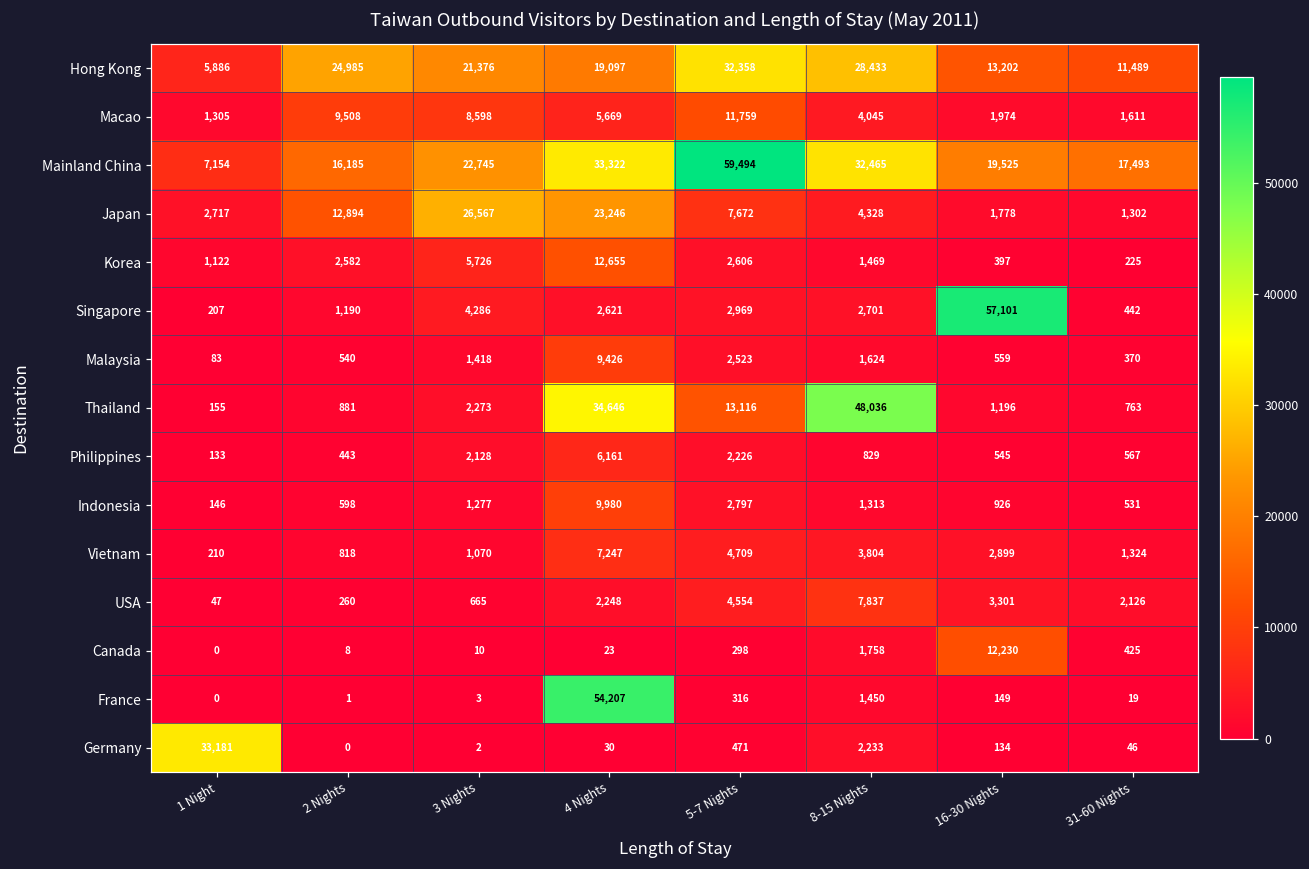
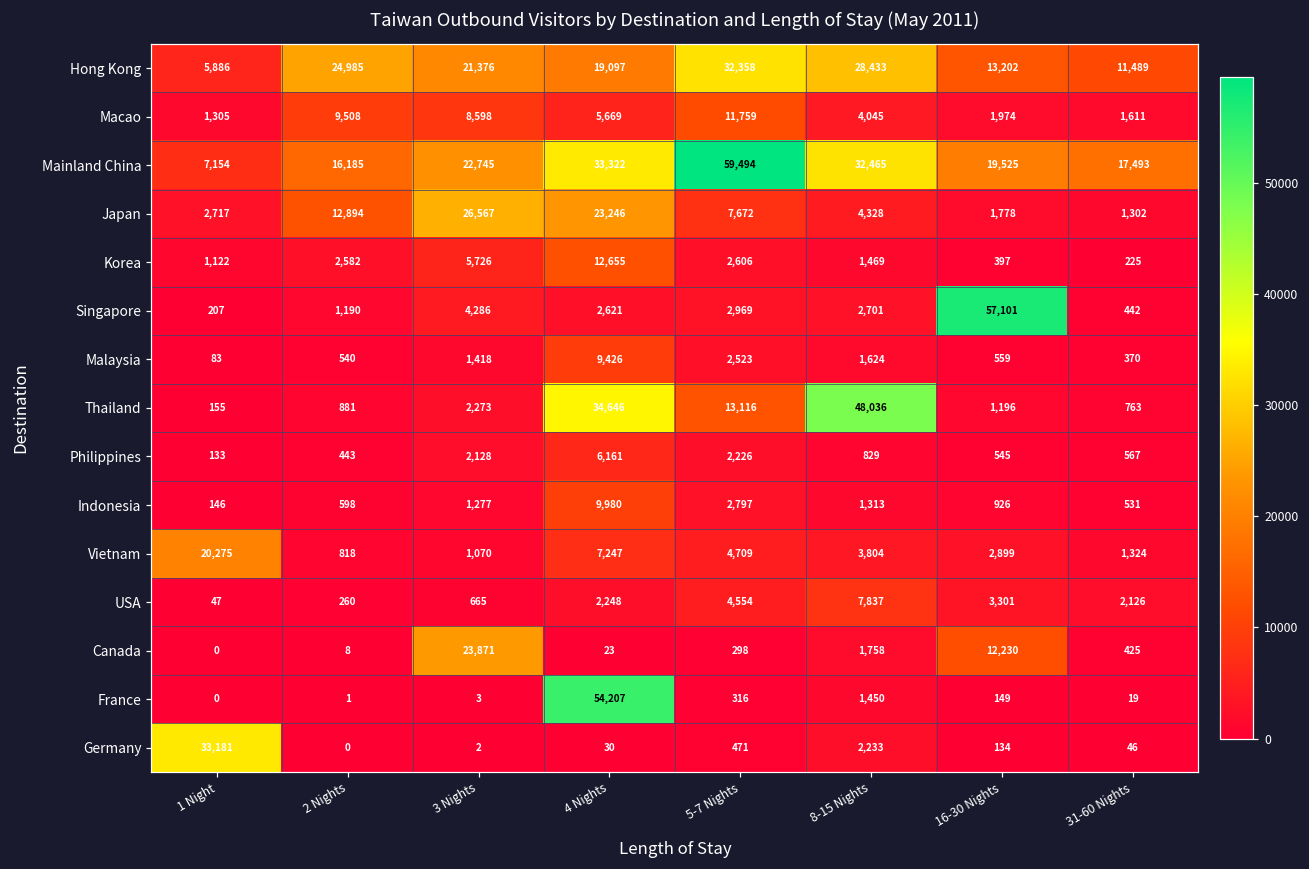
  {
    "Hong Kong": {
      "1 Night": "5,886",
      "2 Nights": "24,985",
      "3 Nights": "21,376",
      "4 Nights": "19,097",
      "5-7 Nights": "32,358",
      "8-15 Nights": "28,433",
      "16-30 Nights": "13,202",
      "31-60 Nights": "11,489"
    },
    "Macao": {
      "1 Night": "1,305",
      "2 Nights": "9,508",
      "3 Nights": "8,598",
      "4 Nights": "5,669",
      "5-7 Nights": "11,759",
      "8-15 Nights": "4,045",
      "16-30 Nights": "1,974",
      "31-60 Nights": "1,611"
    },
    "Mainland China": {
      "1 Night": "7,154",
      "2 Nights": "16,185",
      "3 Nights": "22,745",
      "4 Nights": "33,322",
      "5-7 Nights": "59,494",
      "8-15 Nights": "32,465",
      "16-30 Nights": "19,525",
      "31-60 Nights": "17,493"
    },
    "Japan": {
      "1 Night": "2,717",
      "2 Nights": "12,894",
      "3 Nights": "26,567",
      "4 Nights": "23,246",
      "5-7 Nights": "7,672",
      "8-15 Nights": "4,328",
      "16-30 Nights": "1,778",
      "31-60 Nights": "1,302"
    },
    "Korea": {
      "1 Night": "1,122",
      "2 Nights": "2,582",
      "3 Nights": "5,726",
      "4 Nights": "12,655",
      "5-7 Nights": "2,606",
      "8-15 Nights": "1,469",
      "16-30 Nights": "397",
      "31-60 Nights": "225"
    },
    "Singapore": {
      "1 Night": "207",
      "2 Nights": "1,190",
      "3 Nights": "4,286",
      "4 Nights": "2,621",
      "5-7 Nights": "2,969",
      "8-15 Nights": "2,701",
      "16-30 Nights": "57,101",
      "31-60 Nights": "442"
    },
    "Malaysia": {
      "1 Night": "83",
      "2 Nights": "540",
      "3 Nights": "1,418",
      "4 Nights": "9,426",
      "5-7 Nights": "2,523",
      "8-15 Nights": "1,624",
      "16-30 Nights": "559",
      "31-60 Nights": "370"
    },
    "Thailand": {
      "1 Night": "155",
      "2 Nights": "881",
      "3 Nights": "2,273",
      "4 Nights": "34,646",
      "5-7 Nights": "13,116",
      "8-15 Nights": "48,036",
      "16-30 Nights": "1,196",
      "31-60 Nights": "763"
    },
    "Philippines": {
      "1 Night": "133",
      "2 Nights": "443",
      "3 Nights": "2,128",
      "4 Nights": "6,161",
      "5-7 Nights": "2,226",
      "8-15 Nights": "829",
      "16-30 Nights": "545",
      "31-60 Nights": "567"
    },
    "Indonesia": {
      "1 Night": "146",
      "2 Nights": "598",
      "3 Nights": "1,277",
      "4 Nights": "9,980",
      "5-7 Nights": "2,797",
      "8-15 Nights": "1,313",
      "16-30 Nights": "926",
      "31-60 Nights": "531"
    },
    "Vietnam": {
-     "1 Night": "210",
+     "1 Night": "20,275",
      "2 Nights": "818",
      "3 Nights": "1,070",
      "4 Nights": "7,247",
      "5-7 Nights": "4,709",
      "8-15 Nights": "3,804",
      "16-30 Nights": "2,899",
      "31-60 Nights": "1,324"
    },
    "USA": {
      "1 Night": "47",
      "2 Nights": "260",
      "3 Nights": "665",
      "4 Nights": "2,248",
      "5-7 Nights": "4,554",
      "8-15 Nights": "7,837",
      "16-30 Nights": "3,301",
      "31-60 Nights": "2,126"
    },
    "Canada": {
      "1 Night": "0",
      "2 Nights": "8",
-     "3 Nights": "10",
+     "3 Nights": "23,871",
      "4 Nights": "23",
      "5-7 Nights": "298",
      "8-15 Nights": "1,758",
      "16-30 Nights": "12,230",
      "31-60 Nights": "425"
    },
    "France": {
      "1 Night": "0",
      "2 Nights": "1",
      "3 Nights": "3",
      "4 Nights": "54,207",
      "5-7 Nights": "316",
      "8-15 Nights": "1,450",
      "16-30 Nights": "149",
      "31-60 Nights": "19"
    },
    "Germany": {
      "1 Night": "33,181",
      "2 Nights": "0",
      "3 Nights": "2",
      "4 Nights": "30",
      "5-7 Nights": "471",
      "8-15 Nights": "2,233",
      "16-30 Nights": "134",
      "31-60 Nights": "46"
    }
  }
